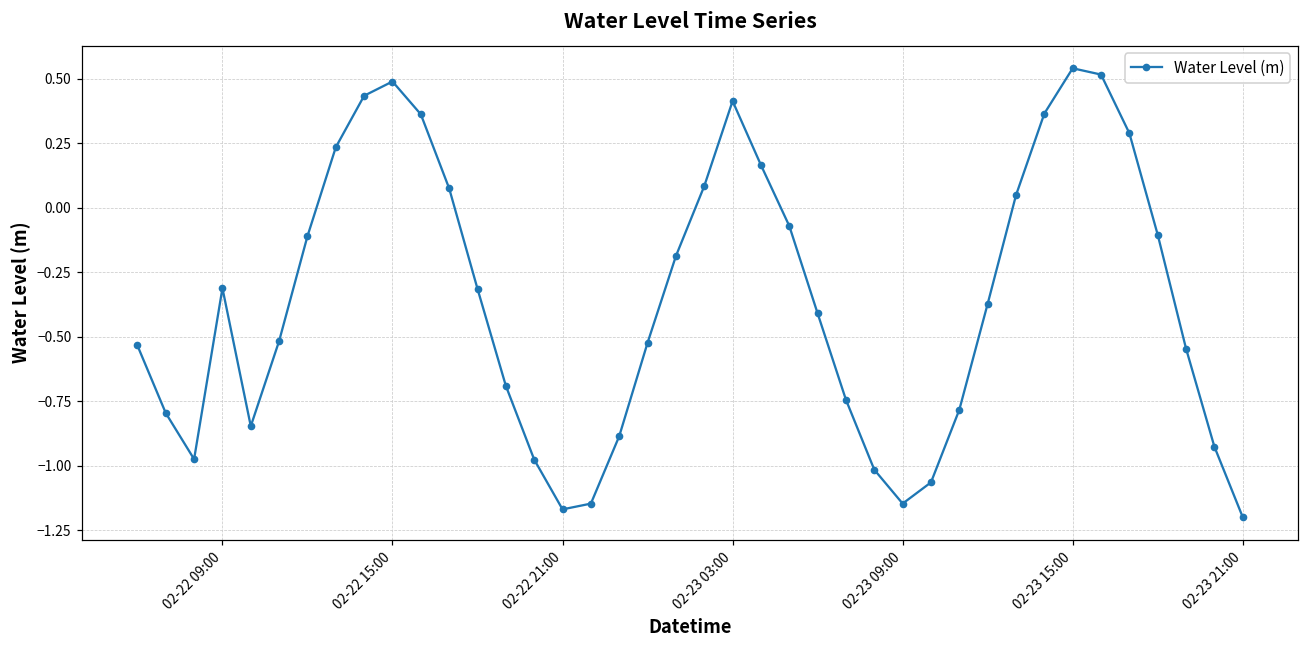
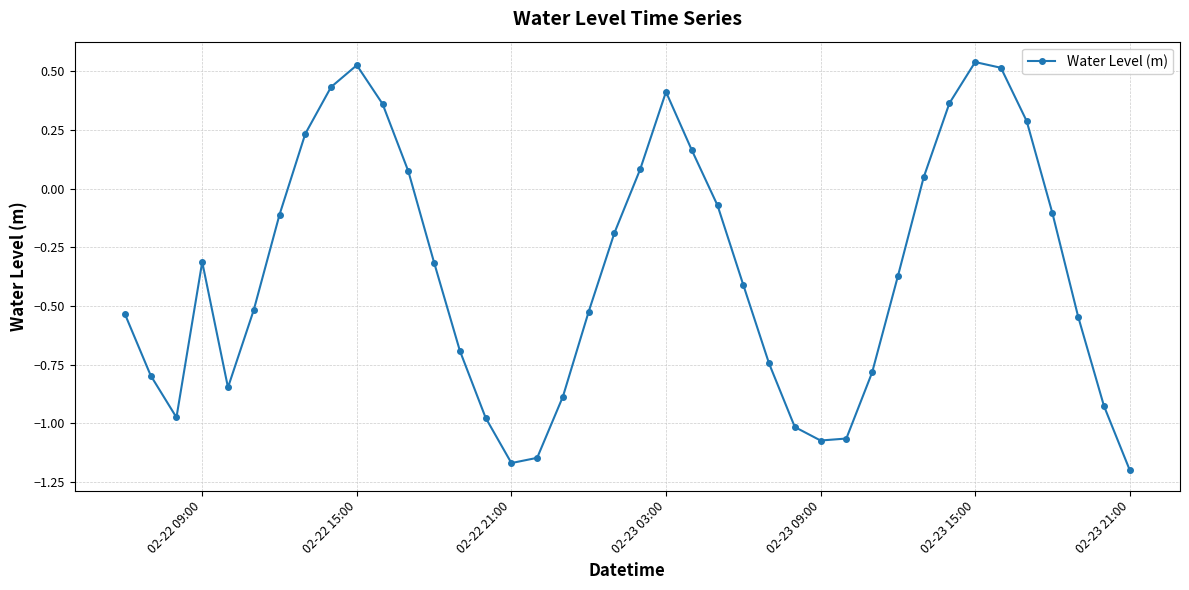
  {
    "02-22 09:00": -0.31,
-   "02-22 15:00": 0.49,
+   "02-22 15:00": 0.53,
    "02-22 21:00": -1.17,
    "02-23 03:00": 0.41,
-   "02-23 09:00": -1.15,
+   "02-23 09:00": -1.07,
    "02-23 15:00": 0.54,
    "02-23 21:00": -1.20
  }
